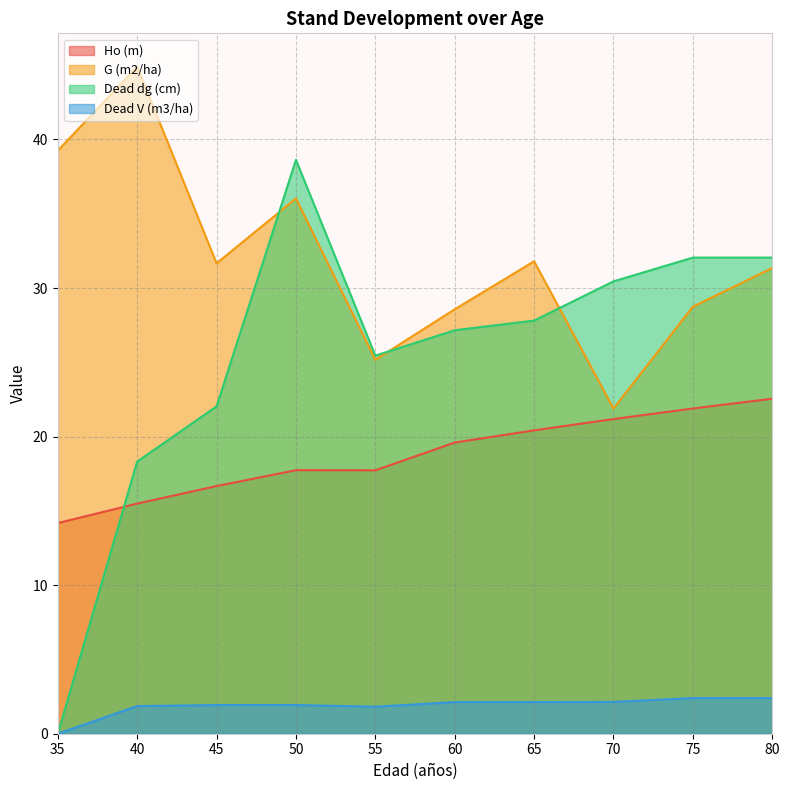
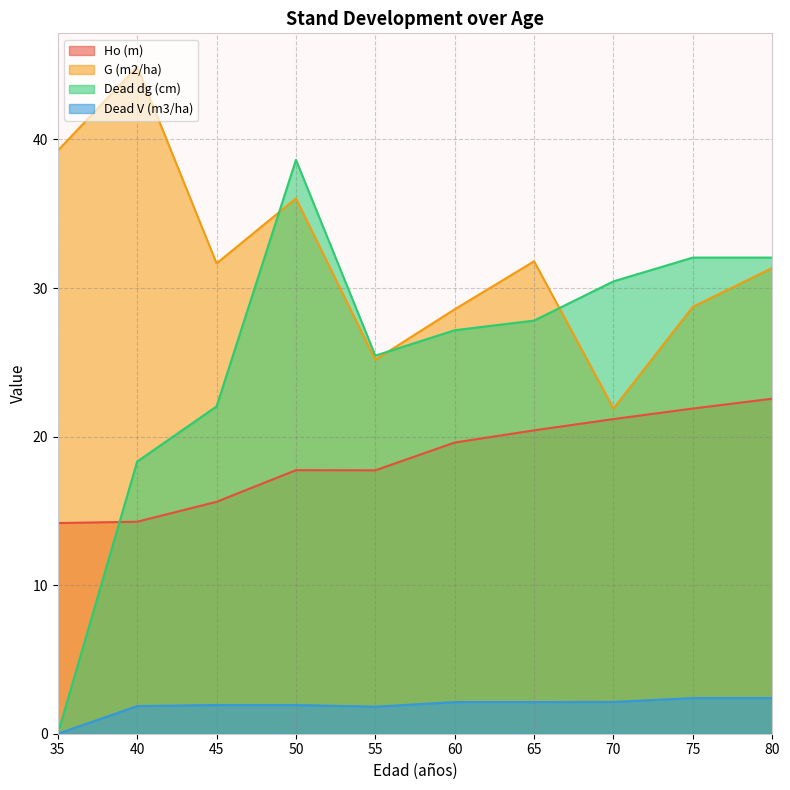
  {
    "Ho (m)": {
      "35": 14.2,
-     "40": 15.5,
-     "45": 16.7,
+     "40": 14.3,
+     "45": 15.6,
      "50": 17.7,
      "55": 17.7,
      "60": 19.6,
      "65": 20.4,
      "70": 21.2,
      "75": 21.9,
      "80": 22.6
    },
    "G (m2/ha)": {
      "35": 39.3,
      "45": 31.7,
      "50": 36.0,
      "55": 25.2,
      "60": 28.6,
      "65": 31.8,
      "70": 21.9,
      "75": 28.7,
      "80": 31.4
    },
    "Dead dg (cm)": {
      "40": 18.3,
      "45": 22.0,
      "50": 38.6,
      "55": 25.5,
      "60": 27.2,
      "65": 27.8,
      "70": 30.5,
      "75": 32.1,
      "80": 32.1
    },
    "Dead V (m3/ha)": {
      "40": 1.9,
      "45": 1.9,
      "50": 1.9,
      "55": 1.8,
      "60": 2.1,
      "65": 2.1,
      "70": 2.1,
      "75": 2.4,
      "80": 2.4
    }
  }
